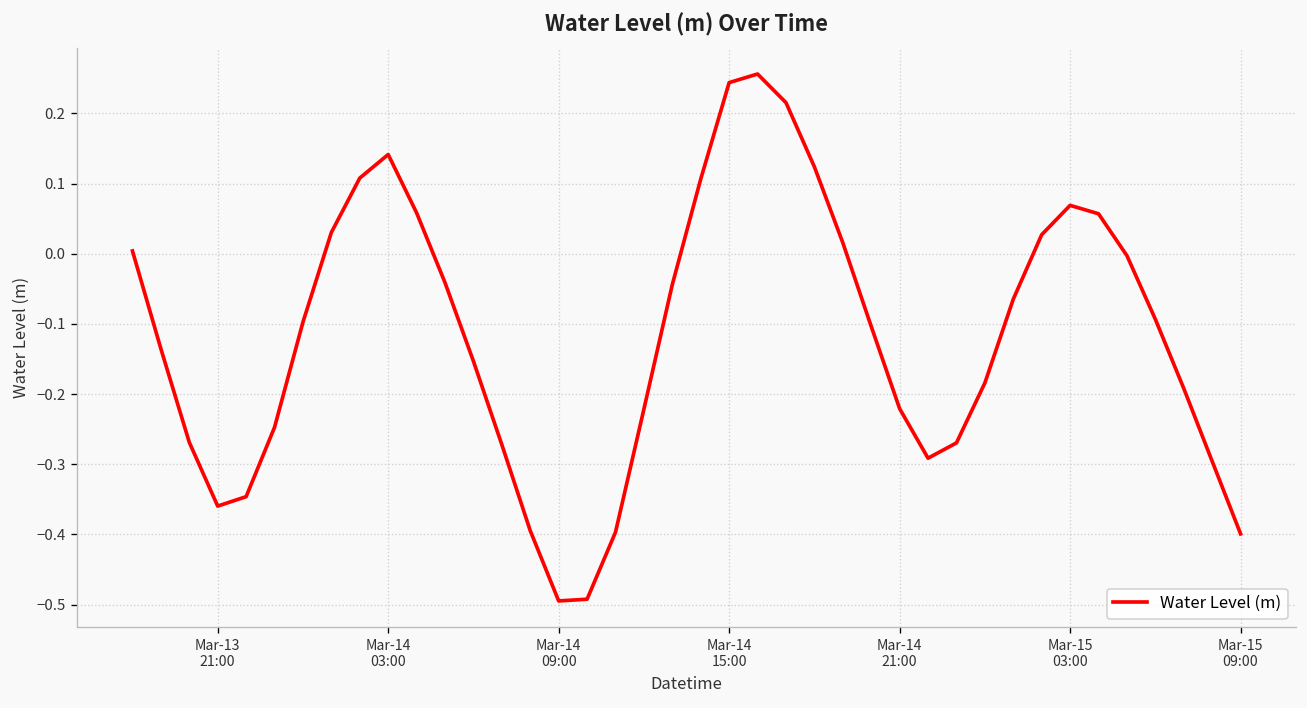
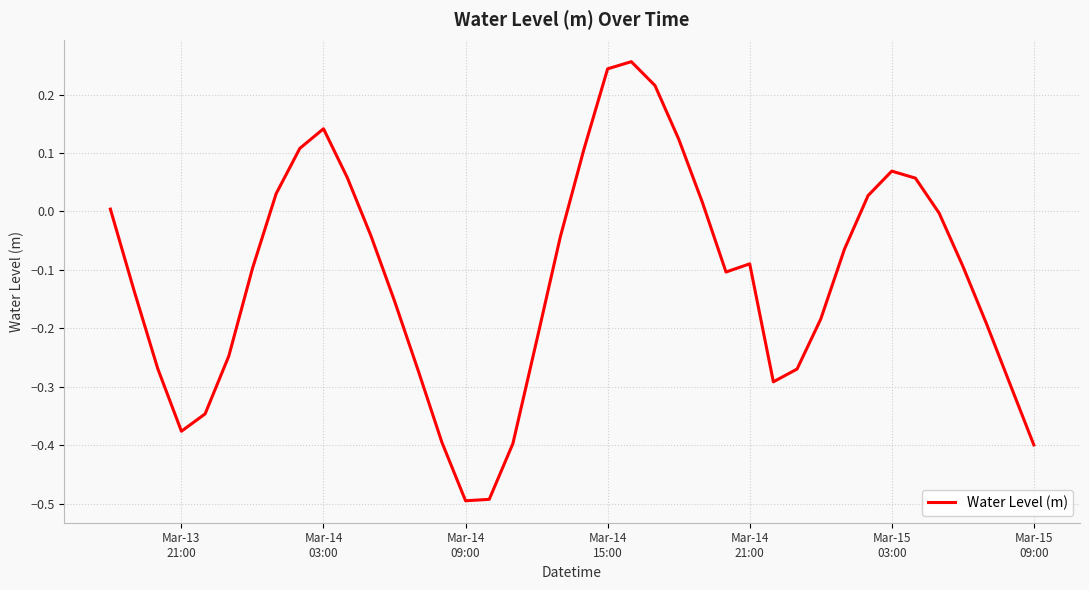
  {
-   "Mar-13 21:00": -0.36,
+   "Mar-13 21:00": -0.38,
    "Mar-14 03:00": 0.14,
    "Mar-14 09:00": -0.49,
    "Mar-14 15:00": 0.24,
-   "Mar-14 21:00": -0.22,
+   "Mar-14 21:00": -0.09,
    "Mar-15 03:00": 0.07,
    "Mar-15 09:00": -0.40
  }
